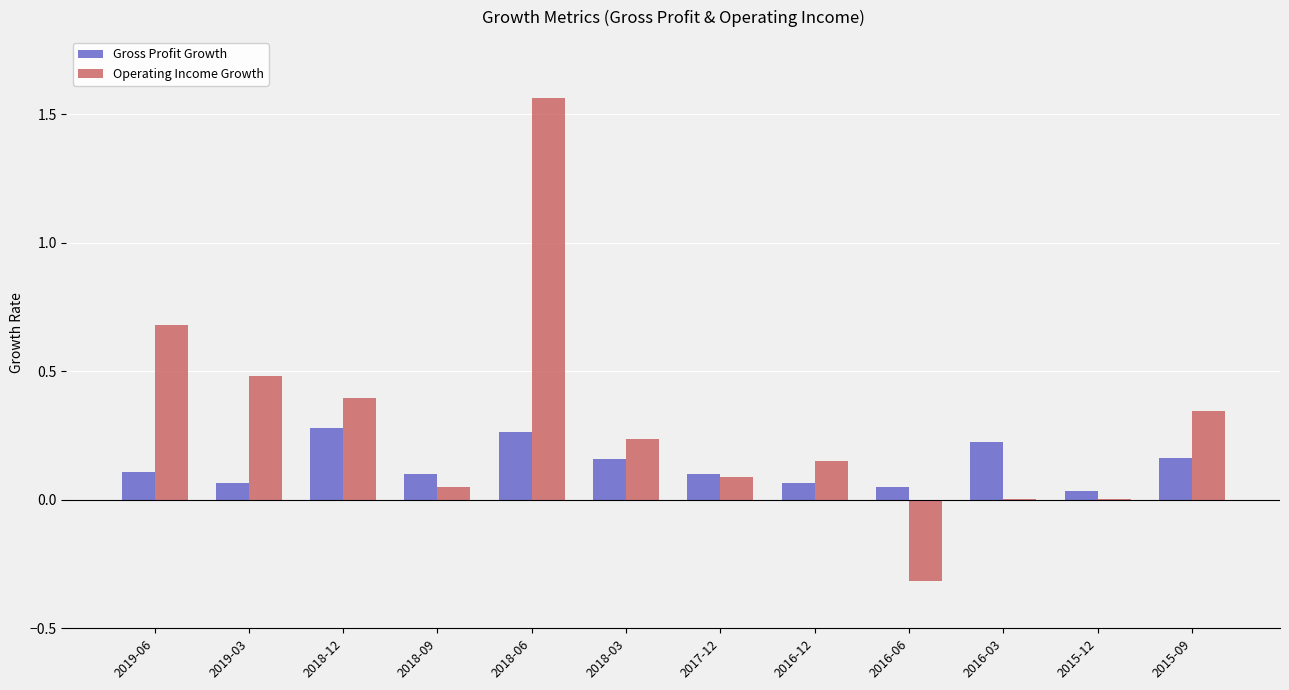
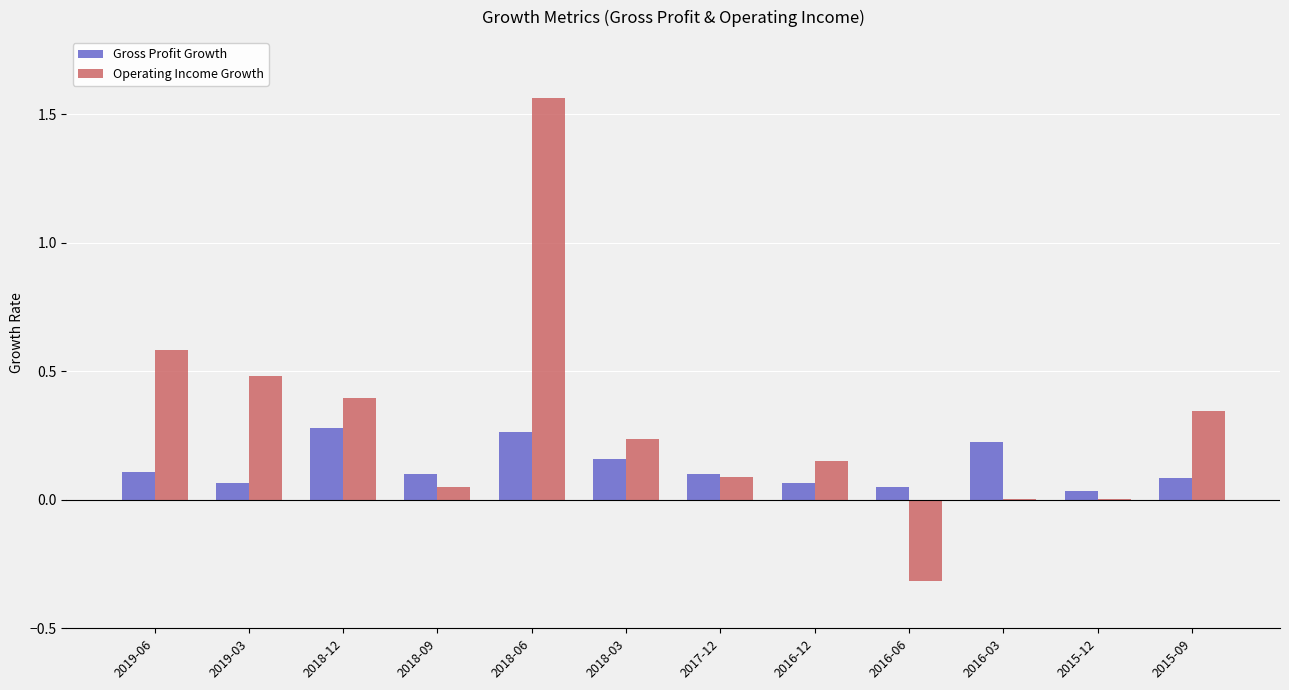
  {
    "Gross Profit Growth": {
      "2019-06": 0.11,
      "2019-03": 0.07,
      "2018-12": 0.28,
      "2018-09": 0.10,
      "2018-06": 0.26,
      "2018-03": 0.16,
      "2017-12": 0.10,
      "2016-12": 0.07,
      "2016-06": 0.05,
      "2016-03": 0.22,
      "2015-12": 0.03,
-     "2015-09": 0.16
+     "2015-09": 0.08
    },
    "Operating Income Growth": {
-     "2019-06": 0.68,
+     "2019-06": 0.58,
      "2019-03": 0.48,
      "2018-12": 0.40,
      "2018-09": 0.05,
      "2018-06": 1.56,
      "2018-03": 0.24,
      "2017-12": 0.09,
      "2016-12": 0.15,
      "2016-06": -0.32,
      "2015-09": 0.35
    }
  }
